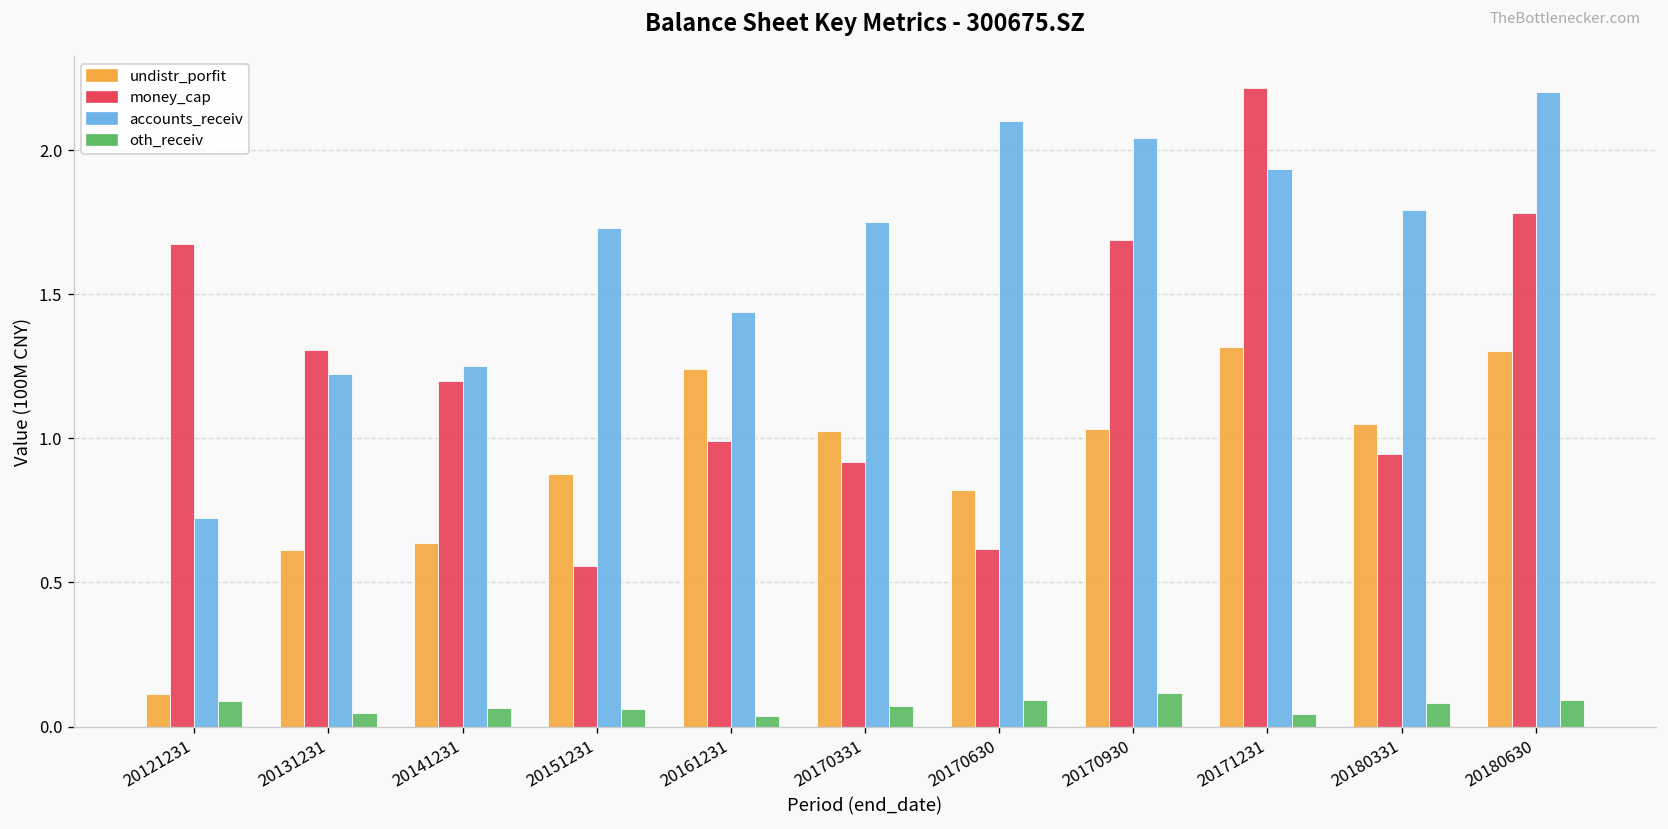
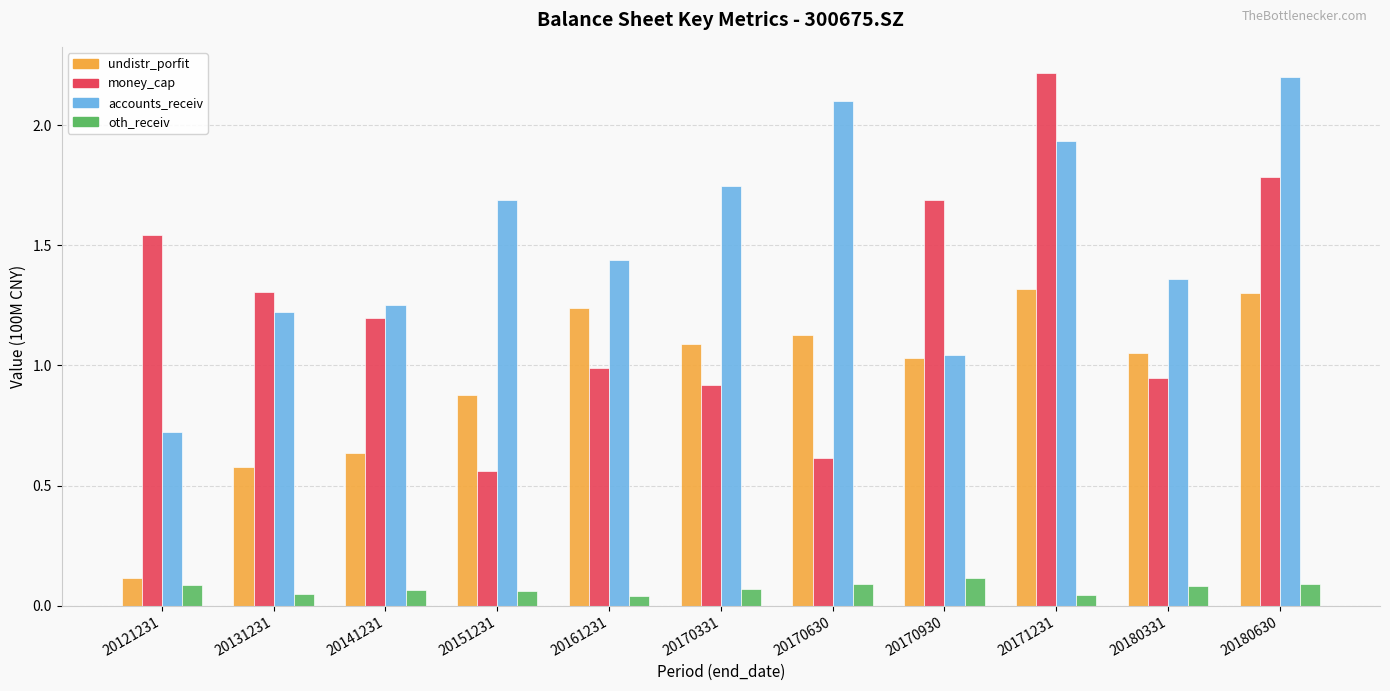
  {
    "undistr_porfit": {
      "20121231": 0.11,
-     "20131231": 0.61,
+     "20131231": 0.58,
      "20141231": 0.64,
      "20151231": 0.88,
      "20161231": 1.24,
-     "20170331": 1.03,
-     "20170630": 0.82,
+     "20170331": 1.09,
+     "20170630": 1.13,
      "20170930": 1.03,
      "20171231": 1.32,
      "20180331": 1.05,
      "20180630": 1.30
    },
    "money_cap": {
-     "20121231": 1.67,
+     "20121231": 1.54,
      "20131231": 1.31,
      "20141231": 1.20,
      "20151231": 0.56,
      "20161231": 0.99,
      "20170331": 0.92,
      "20170630": 0.62,
      "20170930": 1.69,
      "20171231": 2.22,
      "20180331": 0.95,
      "20180630": 1.78
    },
    "accounts_receiv": {
      "20121231": 0.72,
      "20131231": 1.22,
      "20141231": 1.25,
-     "20151231": 1.73,
+     "20151231": 1.69,
      "20161231": 1.44,
      "20170331": 1.75,
      "20170630": 2.10,
-     "20170930": 2.04,
+     "20170930": 1.04,
      "20171231": 1.93,
-     "20180331": 1.79,
+     "20180331": 1.36,
      "20180630": 2.20
    },
    "oth_receiv": {
      "20121231": 0.09,
      "20131231": 0.05,
      "20141231": 0.07,
      "20151231": 0.06,
      "20161231": 0.04,
      "20170331": 0.07,
      "20170630": 0.09,
      "20170930": 0.12,
      "20171231": 0.05,
      "20180331": 0.08,
      "20180630": 0.09
    }
  }
